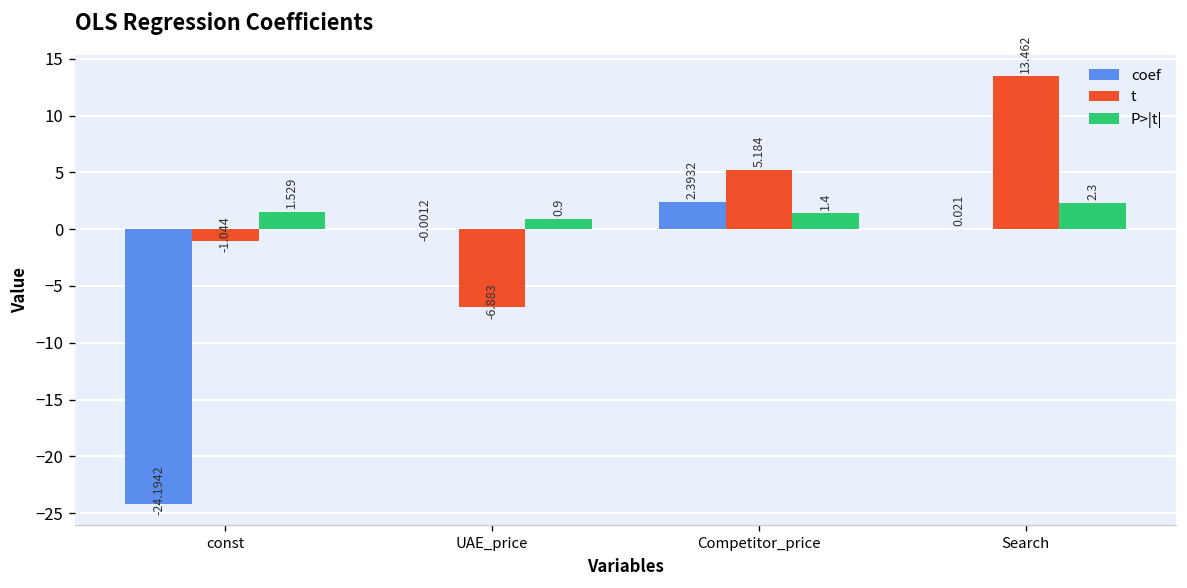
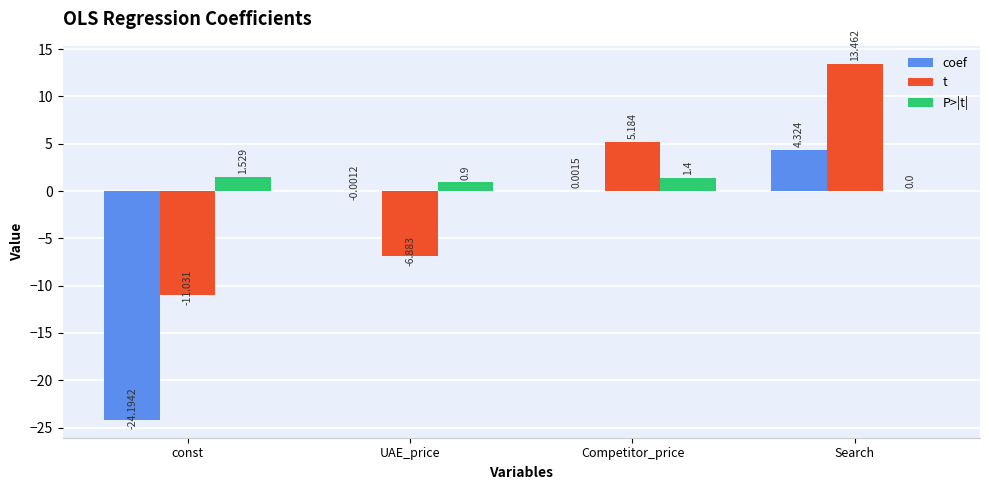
  {
    "coef": {
      "const": -24.1942,
      "UAE_price": -0.0012,
-     "Competitor_price": 2.3932,
-     "Search": 0.021
+     "Competitor_price": 0.0015,
+     "Search": 4.324
    },
    "t": {
-     "const": -1.044,
+     "const": -11.031,
      "UAE_price": -6.883,
      "Competitor_price": 5.184,
      "Search": 13.462
    },
    "P>|t|": {
      "const": 1.529,
      "UAE_price": 0.9,
      "Competitor_price": 1.4,
-     "Search": 2.3
+     "Search": 0.0
    }
  }
